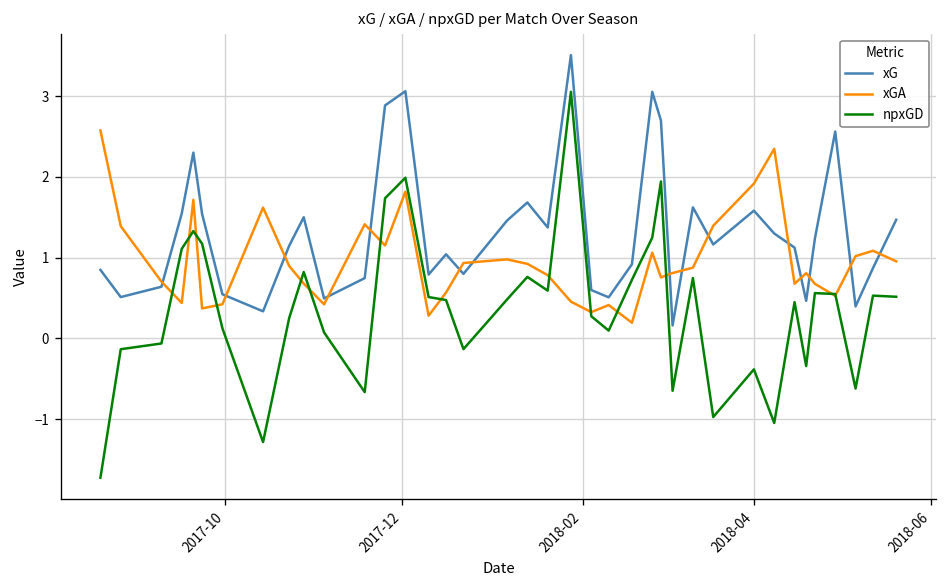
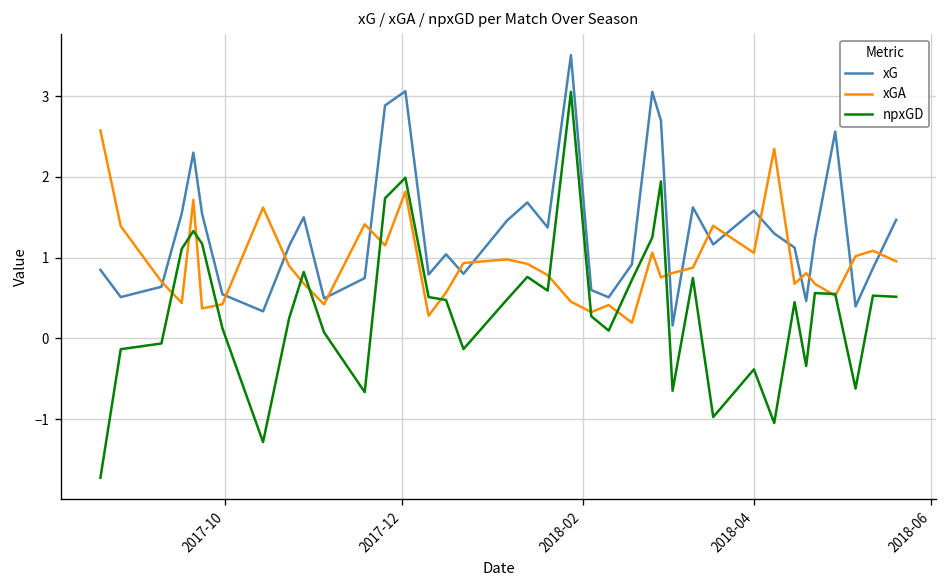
  {
    "xG": {
      "2018-04": 1.6
    },
    "xGA": {
-     "2018-04": 1.9
+     "2018-04": 1.1
    },
    "npxGD": {
      "2018-04": -0.4
    }
  }
